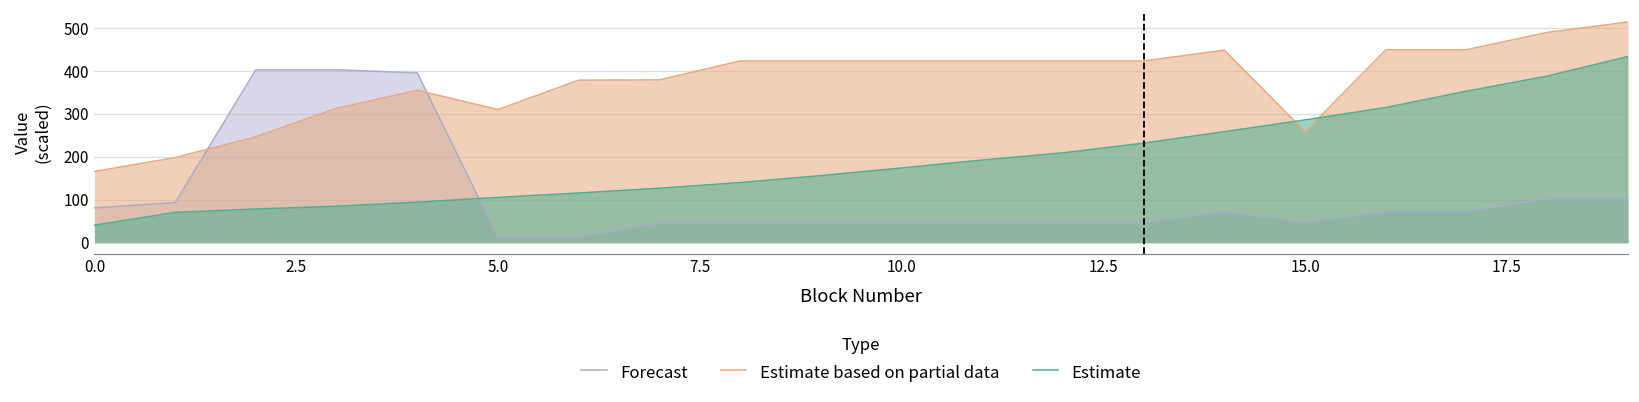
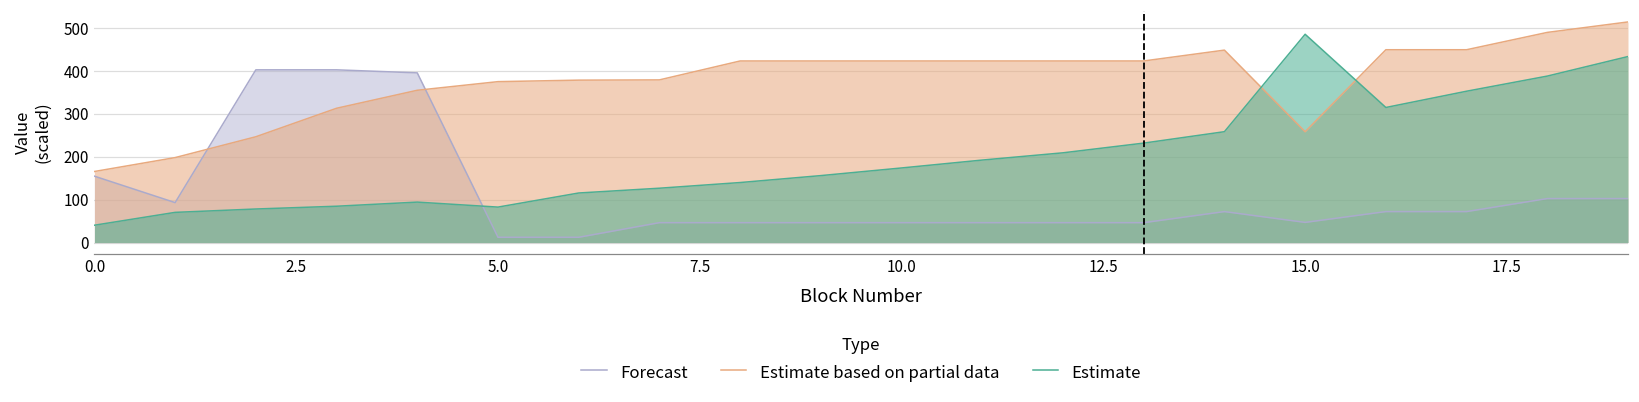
  {
    "Forecast": {
-     "0.0": 80,
+     "0.0": 150,
      "5.0": 10,
      "10.0": 50,
      "15.0": 50
    },
    "Estimate based on partial data": {
      "0.0": 170,
-     "5.0": 310,
+     "5.0": 380,
      "10.0": 420,
      "15.0": 260
    },
    "Estimate": {
      "0.0": 40,
-     "5.0": 110,
+     "5.0": 80,
      "10.0": 170,
-     "15.0": 290
+     "15.0": 490
    }
  }
